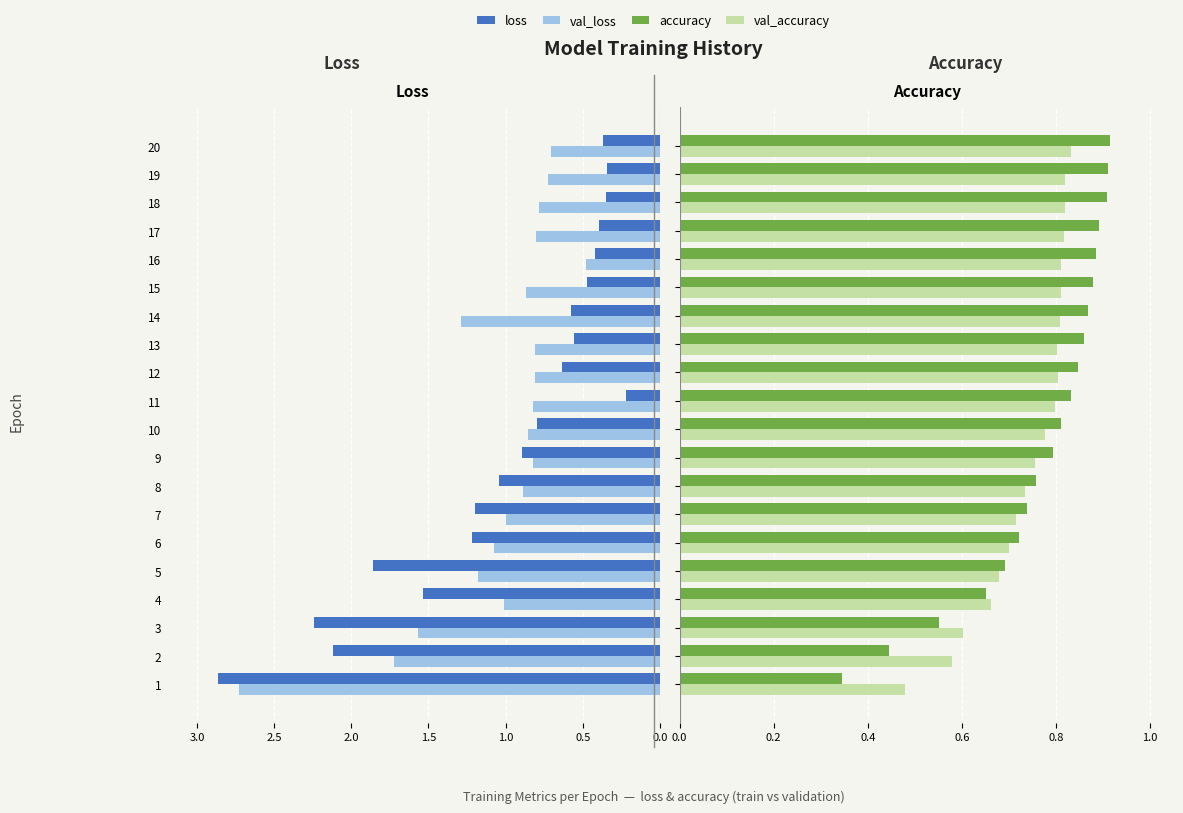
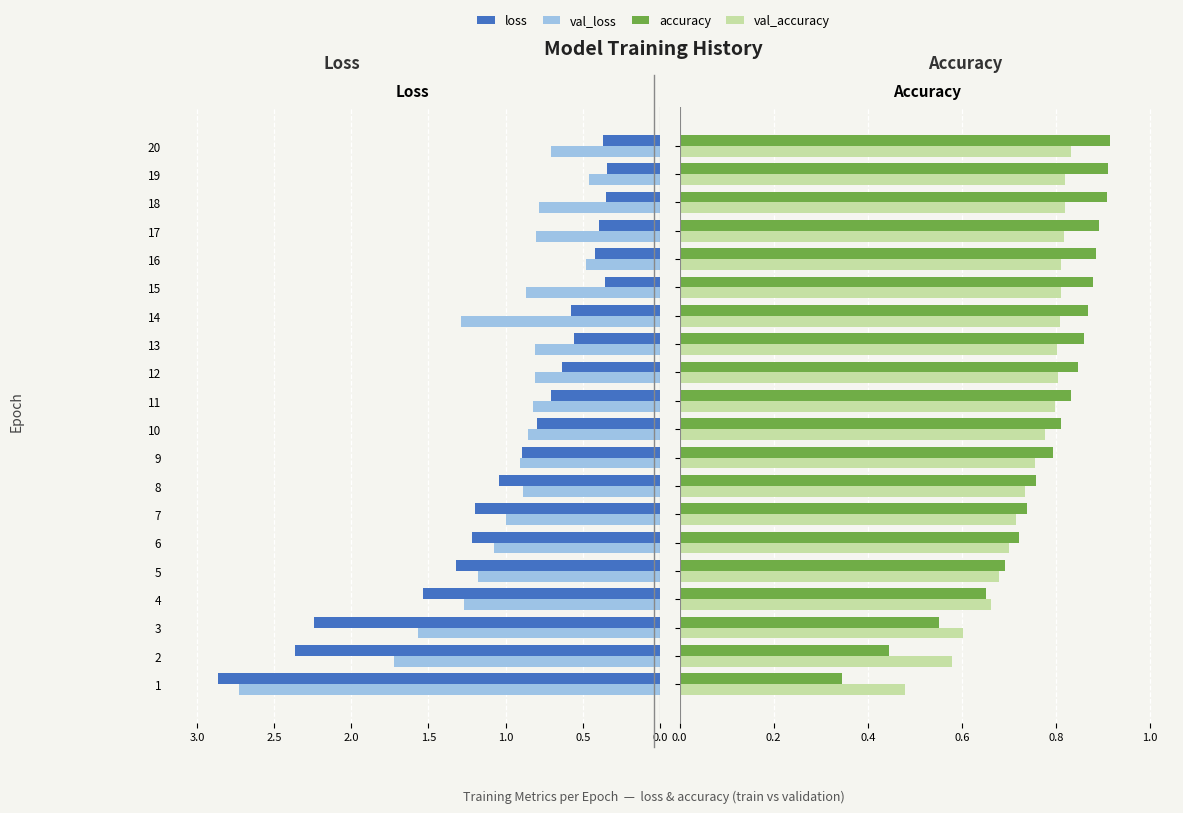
  {
    "Loss": {
      "loss": {
        "20": 0.37,
        "19": 0.34,
        "18": 0.35,
        "17": 0.40,
        "16": 0.42,
-       "15": 0.47,
+       "15": 0.36,
        "14": 0.57,
        "13": 0.56,
        "12": 0.63,
-       "11": 0.22,
+       "11": 0.71,
        "10": 0.80,
        "9": 0.89,
        "8": 1.04,
        "7": 1.20,
        "6": 1.22,
-       "5": 1.86,
+       "5": 1.32,
        "4": 1.53,
        "3": 2.24,
-       "2": 2.12,
+       "2": 2.36,
        "1": 2.86
      },
      "val_loss": {
        "20": 0.71,
-       "19": 0.73,
+       "19": 0.46,
        "18": 0.78,
        "17": 0.80,
        "16": 0.48,
        "15": 0.87,
        "14": 1.29,
        "13": 0.81,
        "12": 0.81,
        "11": 0.82,
        "10": 0.85,
-       "9": 0.82,
+       "9": 0.90,
        "8": 0.88,
        "7": 1.00,
        "6": 1.08,
        "5": 1.18,
-       "4": 1.01,
+       "4": 1.27,
        "3": 1.57,
        "2": 1.73,
        "1": 2.73
      }
    }
  }
